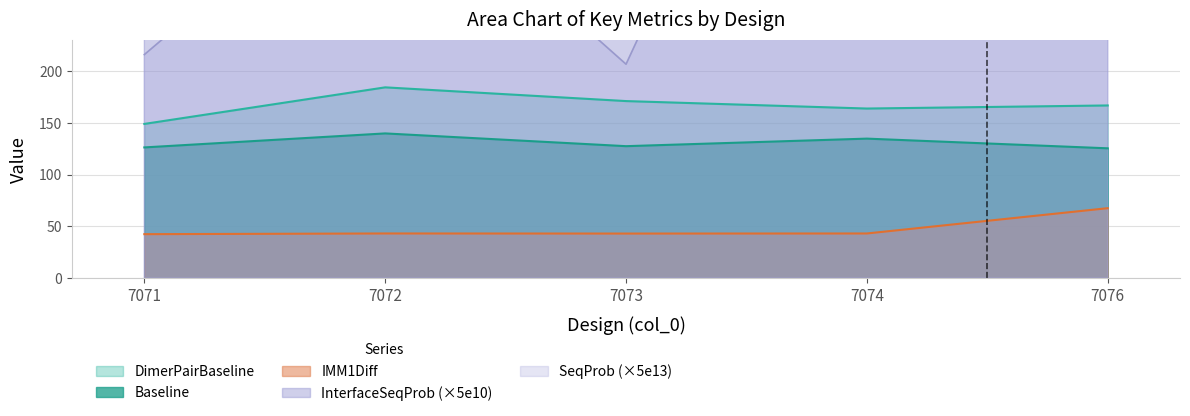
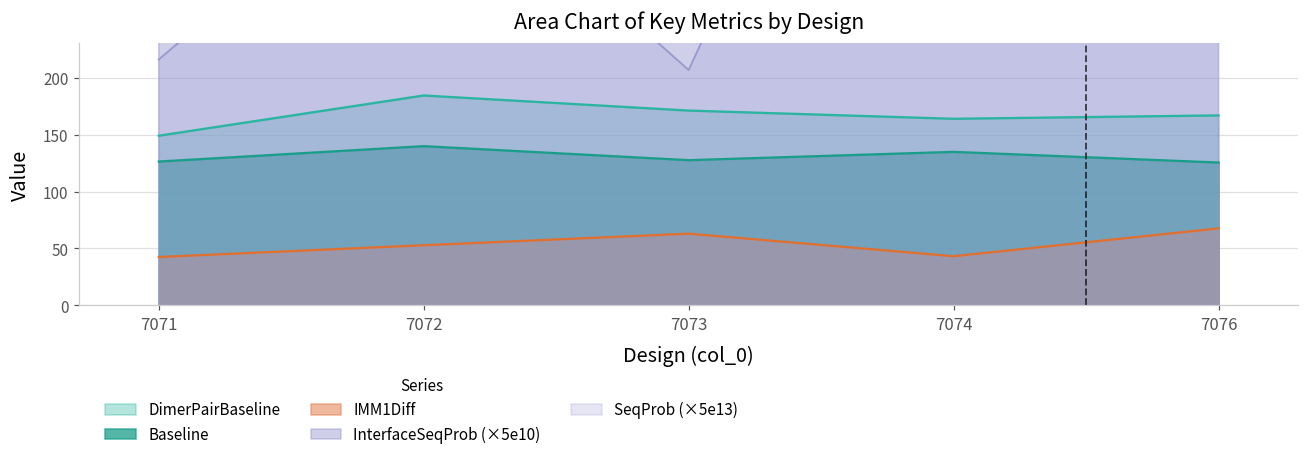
  {
    "IMM1Diff": {
      "7071": 42,
-     "7072": 43,
-     "7073": 43,
+     "7072": 53,
+     "7073": 63,
      "7074": 43,
      "7076": 68
    }
  }
